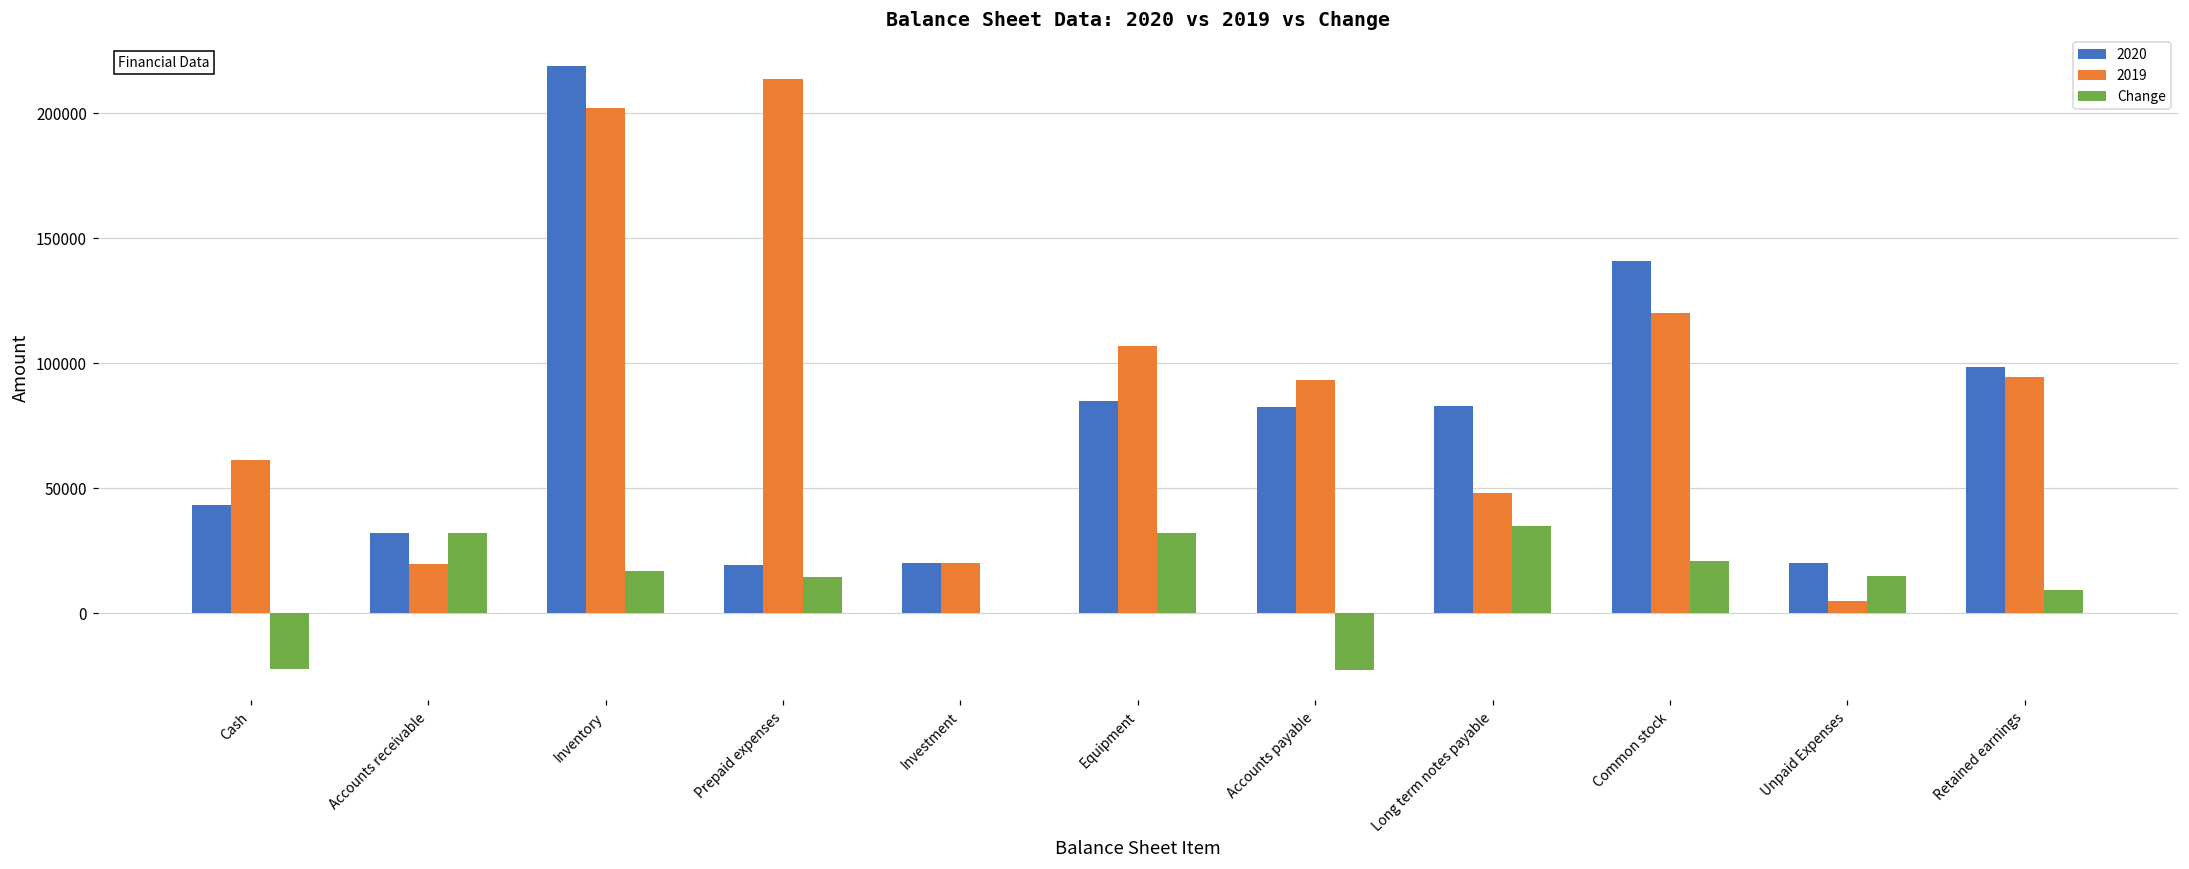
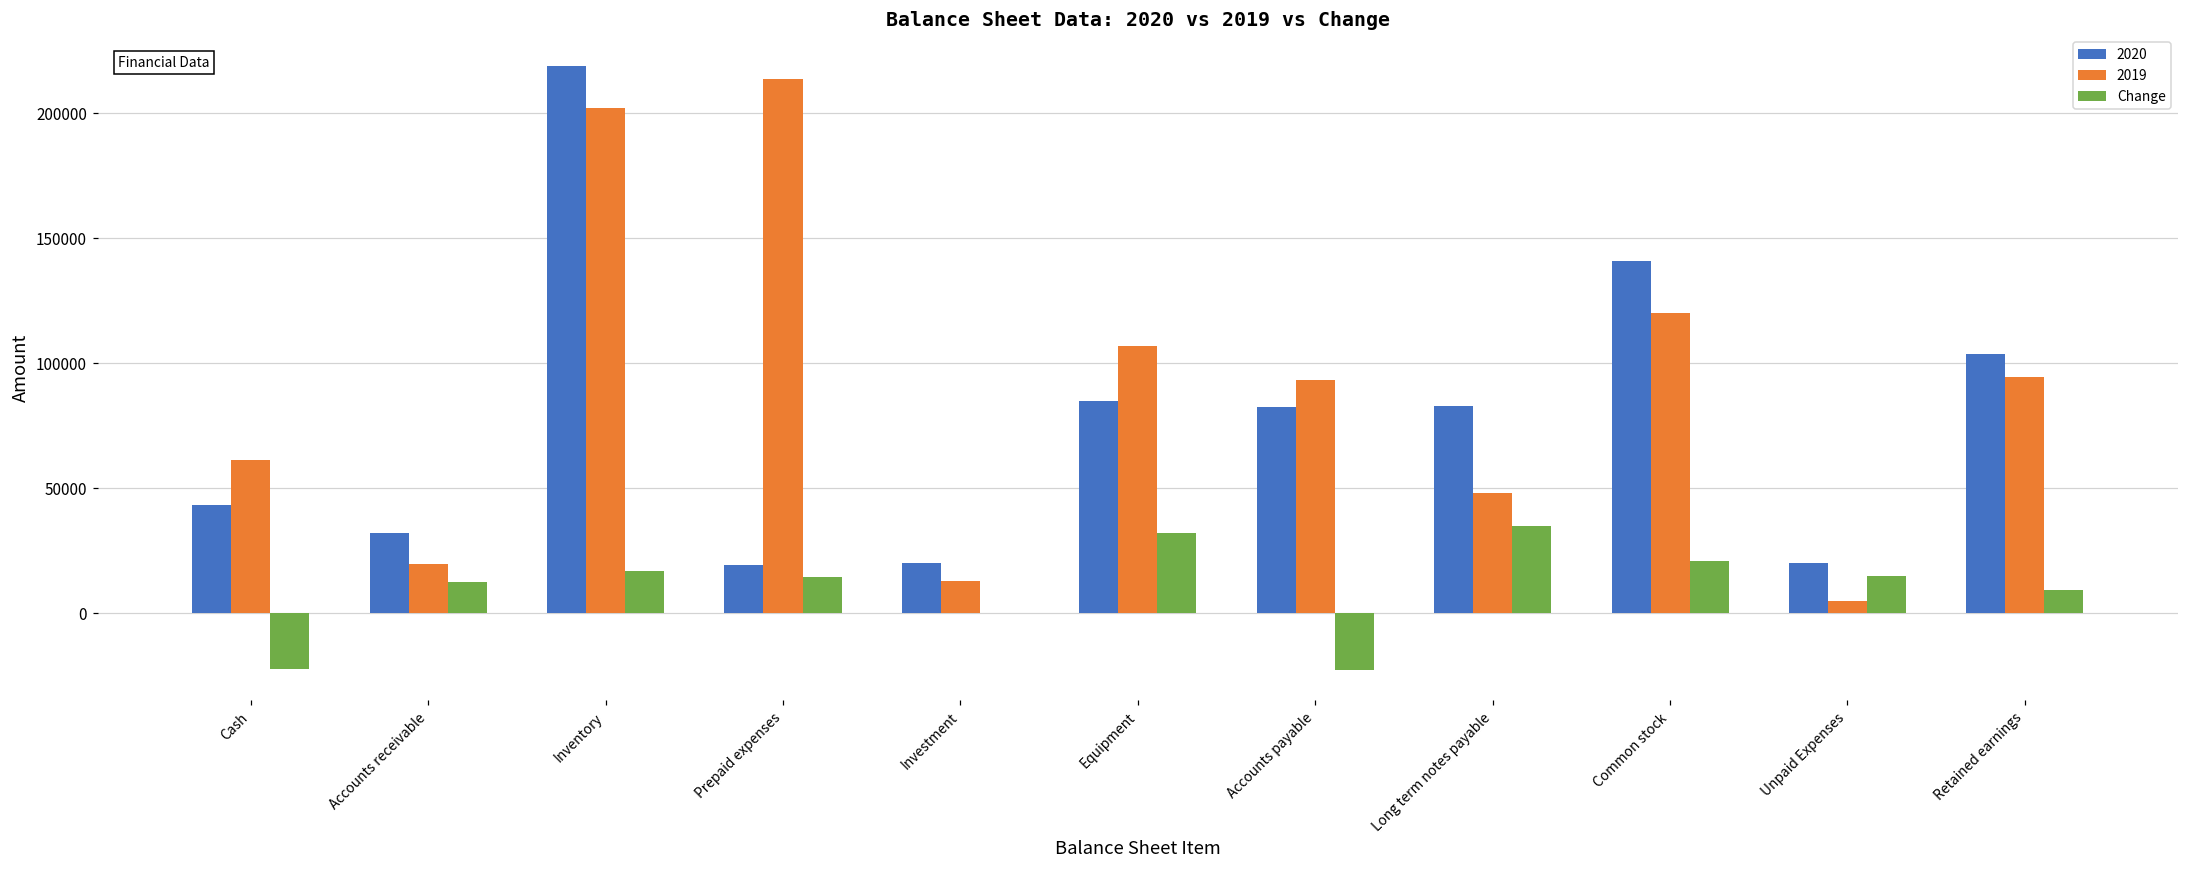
  {
    "2020": {
      "Cash": 43000,
      "Accounts receivable": 32000,
      "Inventory": 219000,
      "Prepaid expenses": 19000,
      "Investment": 20000,
      "Equipment": 85000,
      "Accounts payable": 83000,
      "Long term notes payable": 83000,
      "Common stock": 141000,
      "Unpaid Expenses": 20000,
-     "Retained earnings": 99000
+     "Retained earnings": 104000
    },
    "2019": {
      "Cash": 61000,
      "Accounts receivable": 20000,
      "Inventory": 202000,
      "Prepaid expenses": 214000,
-     "Investment": 20000,
+     "Investment": 13000,
      "Equipment": 107000,
      "Accounts payable": 93000,
      "Long term notes payable": 48000,
      "Common stock": 120000,
      "Unpaid Expenses": 5000,
      "Retained earnings": 95000
    },
    "Change": {
      "Cash": -22000,
-     "Accounts receivable": 32000,
+     "Accounts receivable": 12000,
      "Inventory": 17000,
      "Prepaid expenses": 14000,
      "Investment": 0,
      "Equipment": 32000,
      "Accounts payable": -23000,
      "Long term notes payable": 35000,
      "Common stock": 21000,
      "Unpaid Expenses": 15000,
      "Retained earnings": 9000
    }
  }
